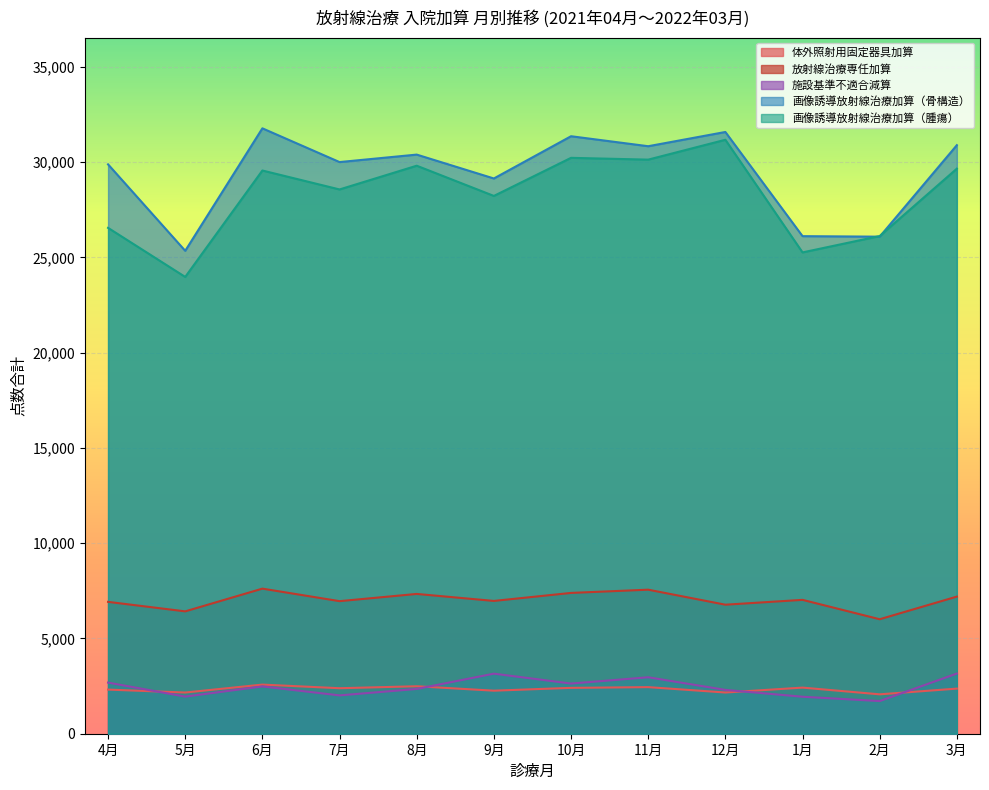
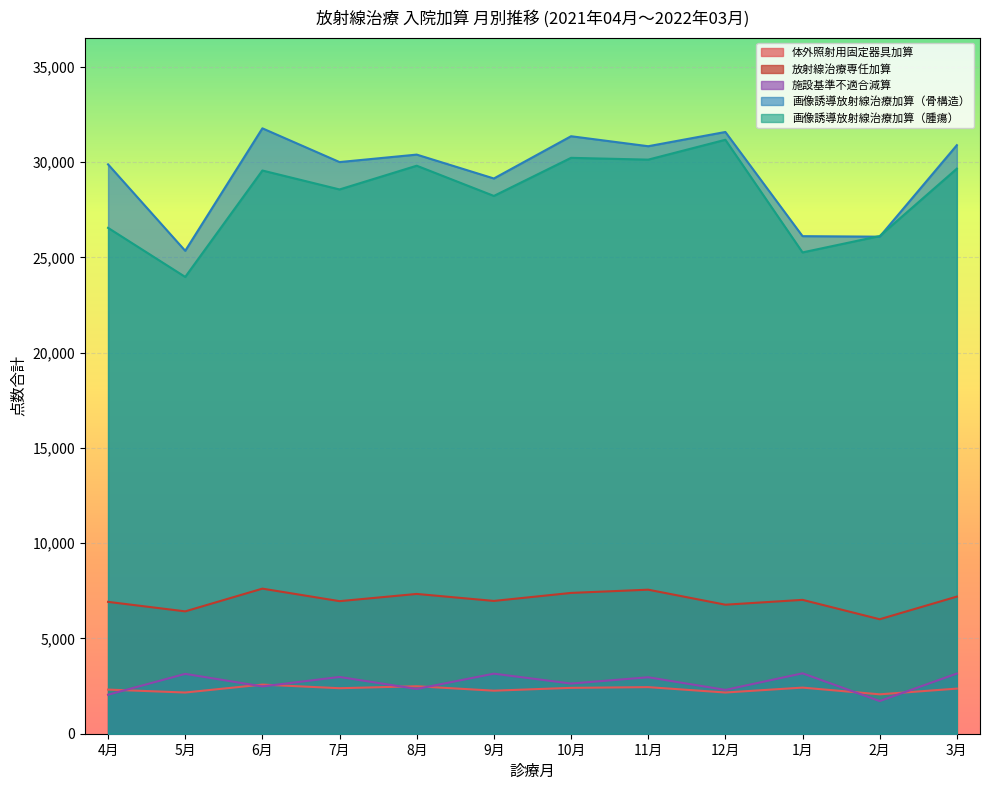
  {
    "施設基準不適合減算": {
-     "4月": "2,700",
-     "5月": "1,900",
-     "7月": "2,000",
+     "4月": "2,000",
+     "5月": "3,100",
+     "7月": "3,000",
      "8月": "2,300",
      "9月": "3,200",
      "10月": "2,600",
      "11月": "3,000",
      "12月": "2,300",
-     "1月": "1,900",
+     "1月": "3,200",
      "2月": "1,700",
      "3月": "3,200"
    }
  }
